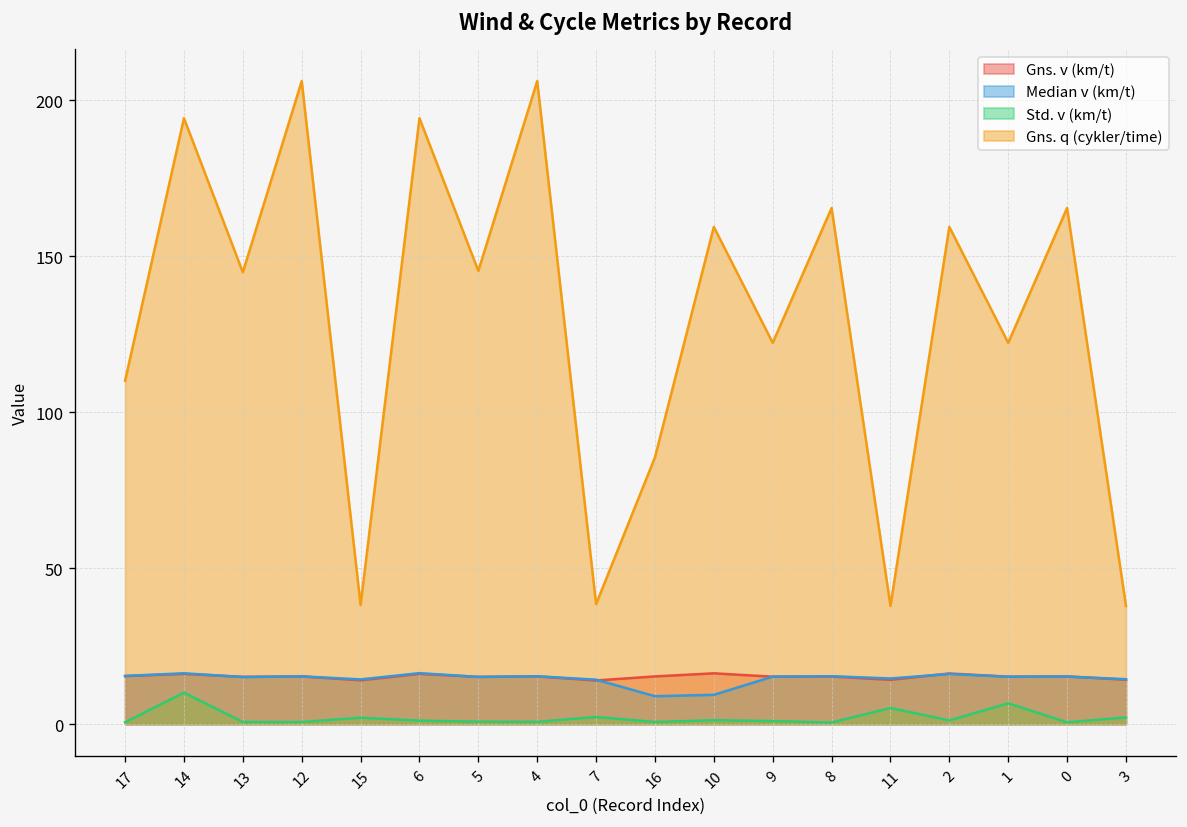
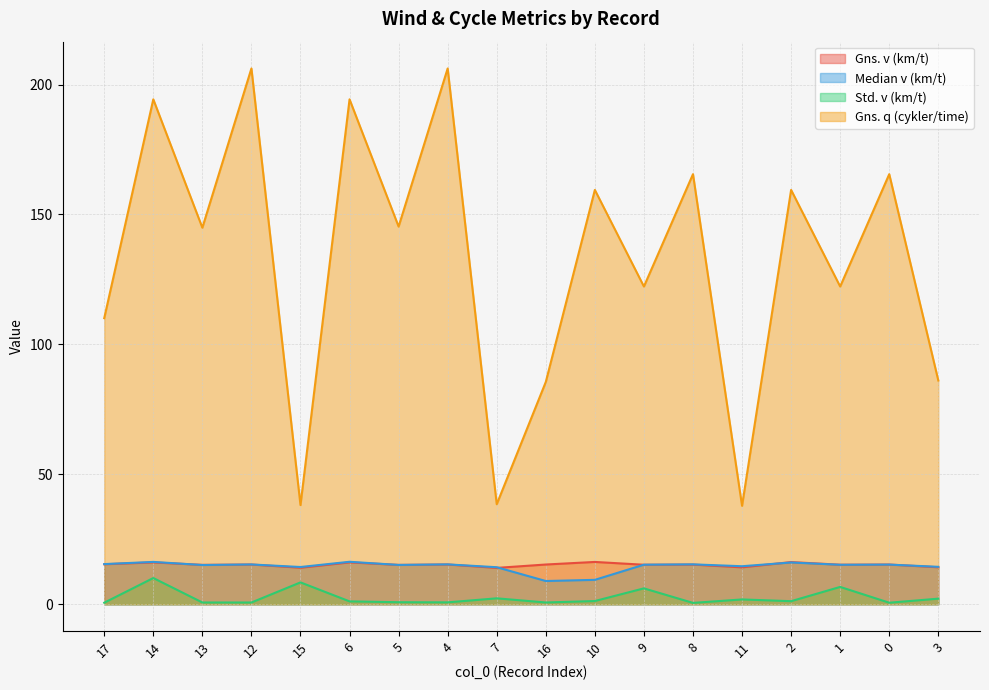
  {
    "Gns. v (km/t)": {
      "16": 15,
      "10": 16
    },
    "Median v (km/t)": {
      "16": 9,
      "10": 9
    },
    "Std. v (km/t)": {
      "17": 1,
      "14": 10,
      "13": 1,
      "12": 1,
-     "15": 2,
+     "15": 8,
      "6": 1,
      "5": 1,
      "4": 1,
      "7": 2,
      "16": 1,
      "10": 1,
-     "9": 1,
+     "9": 6,
      "8": 1,
-     "11": 5,
+     "11": 2,
      "2": 1,
      "1": 7,
      "0": 1,
      "3": 2
    },
    "Gns. q (cykler/time)": {
      "17": 110,
      "14": 194,
      "13": 145,
      "12": 206,
      "15": 38,
      "6": 194,
      "5": 145,
      "4": 206,
      "7": 38,
      "16": 86,
      "10": 159,
      "9": 122,
      "8": 166,
      "11": 38,
      "2": 159,
      "1": 122,
      "0": 166,
-     "3": 38
+     "3": 86
    }
  }
